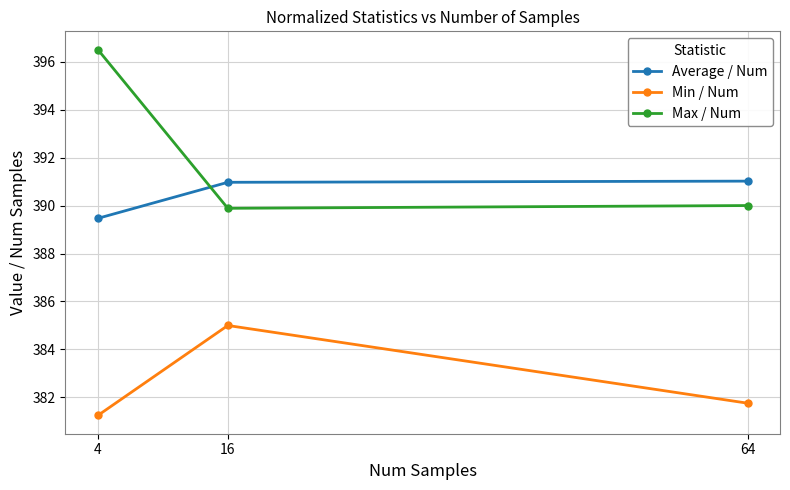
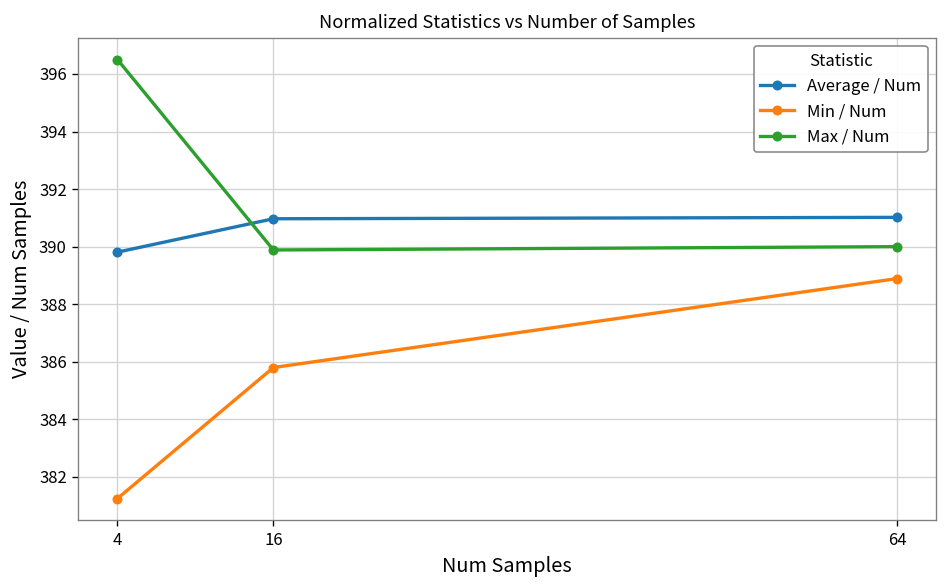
  {
    "Average / Num": {
-     "4": 389.5,
+     "4": 389.8,
      "16": 391.0,
      "64": 391.0
    },
    "Min / Num": {
      "4": 381.3,
-     "16": 385.0,
-     "64": 381.8
+     "16": 385.8,
+     "64": 388.9
    },
    "Max / Num": {
      "4": 396.5,
      "16": 389.9,
      "64": 390.0
    }
  }
